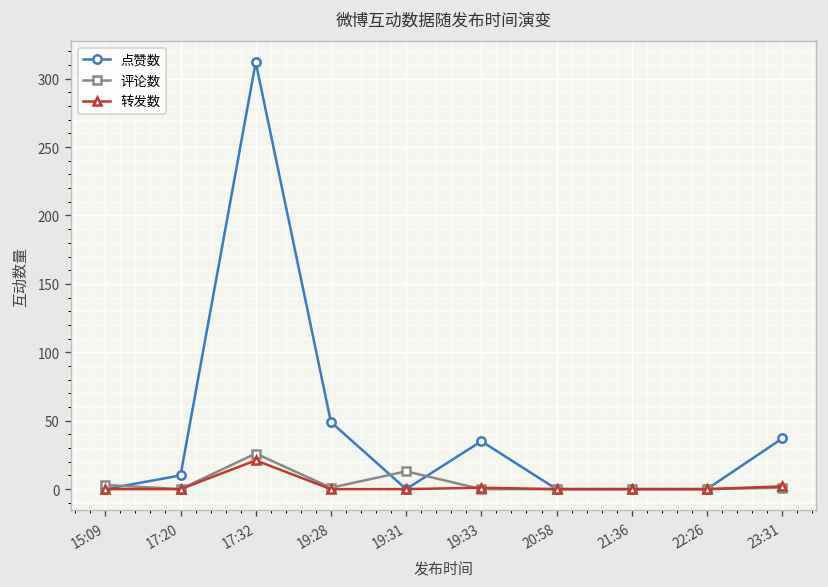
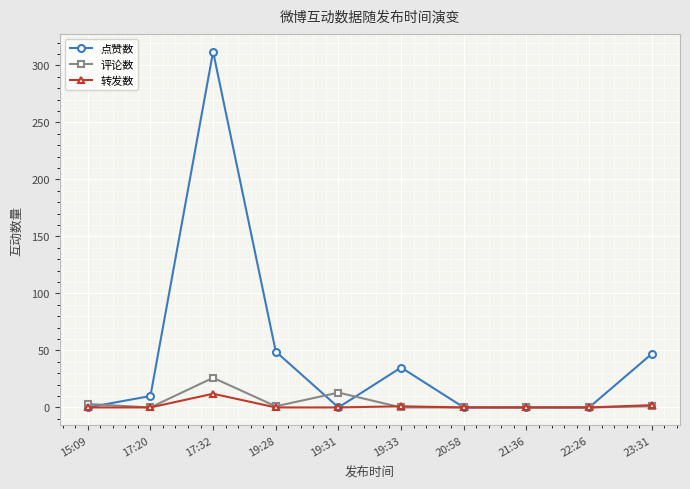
  {
    "点赞数": {
      "17:20": 10,
      "17:32": 312,
      "19:28": 49,
      "19:33": 35,
-     "23:31": 37
+     "23:31": 47
    },
    "评论数": {
      "15:09": 3,
      "17:32": 26,
      "19:31": 13
    },
    "转发数": {
-     "17:32": 21
+     "17:32": 12
    }
  }
